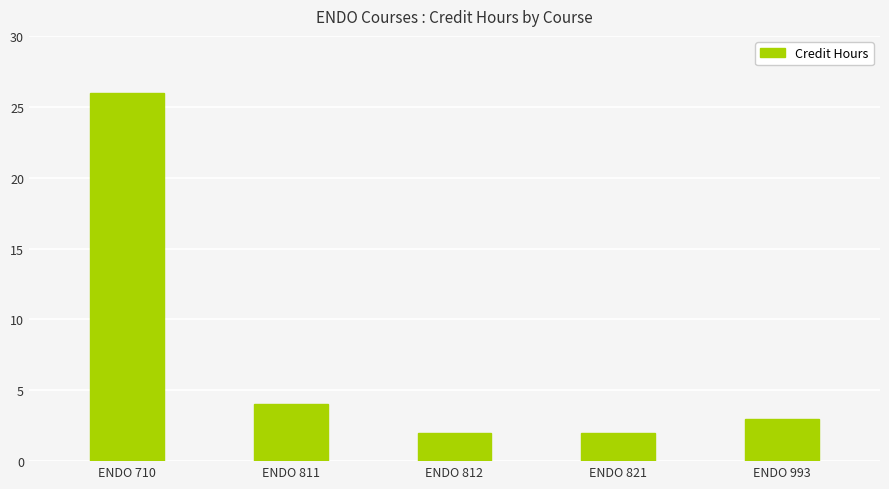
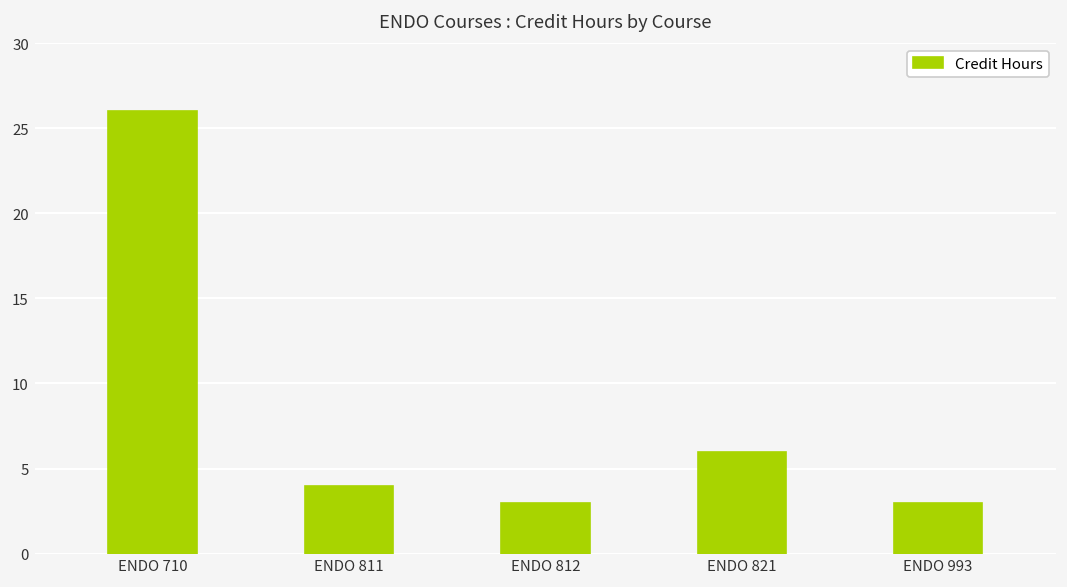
  {
    "ENDO 710": 26,
    "ENDO 811": 4,
-   "ENDO 812": 2,
-   "ENDO 821": 2,
+   "ENDO 812": 3,
+   "ENDO 821": 6,
    "ENDO 993": 3
  }
